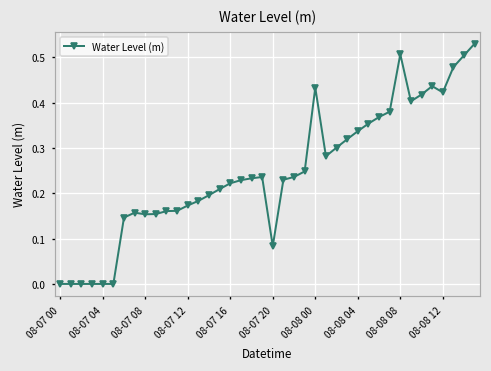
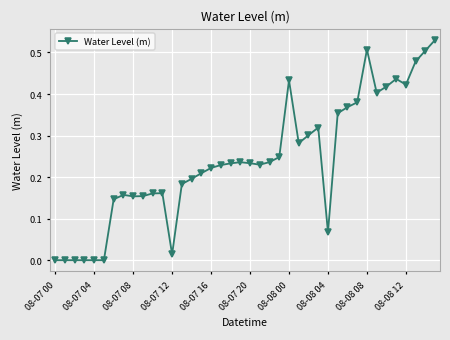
  {
    "08-07 00": 0.00,
    "08-07 04": 0.00,
    "08-07 08": 0.15,
-   "08-07 12": 0.17,
+   "08-07 12": 0.01,
    "08-07 16": 0.22,
-   "08-07 20": 0.08,
+   "08-07 20": 0.23,
    "08-08 00": 0.43,
-   "08-08 04": 0.34,
+   "08-08 04": 0.07,
    "08-08 08": 0.51,
    "08-08 12": 0.42
  }
